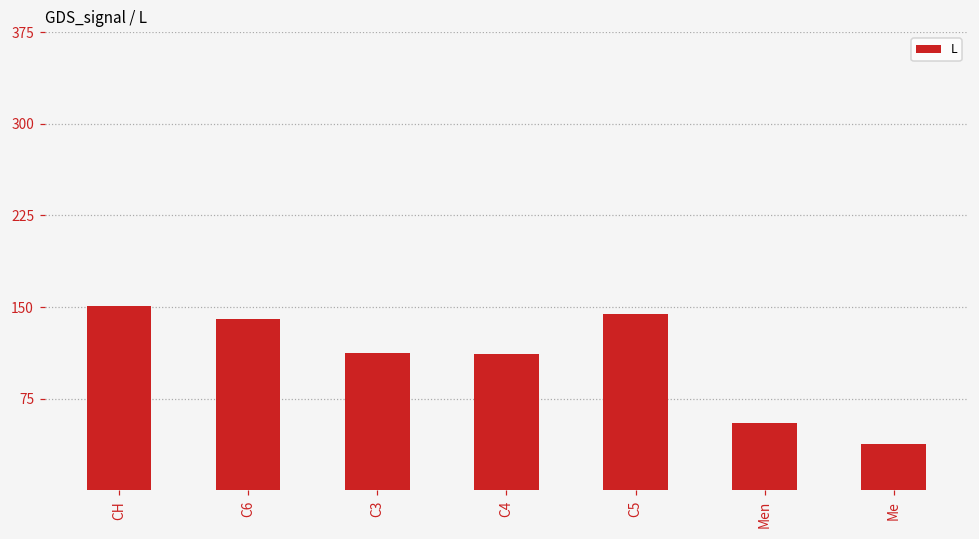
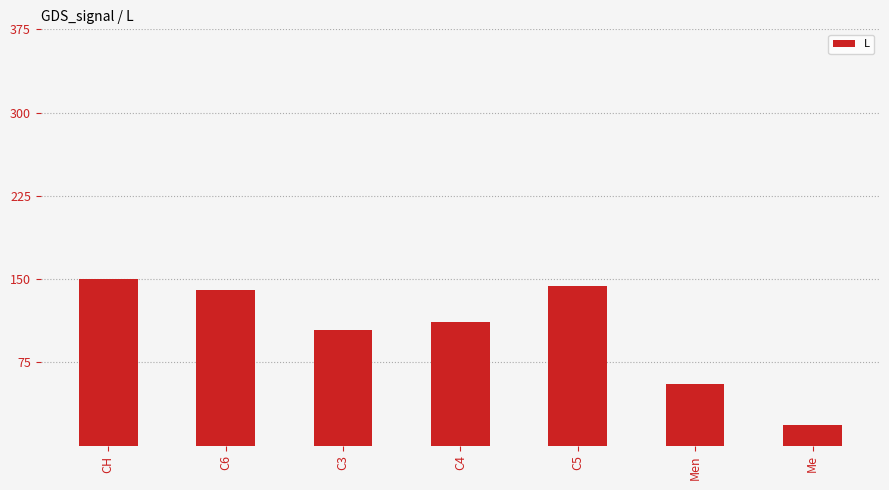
  {
    "CH": 150,
    "C6": 140,
-   "C3": 112,
+   "C3": 104,
    "C4": 111,
    "C5": 144,
    "Men": 55,
-   "Me": 38
+   "Me": 19
  }
